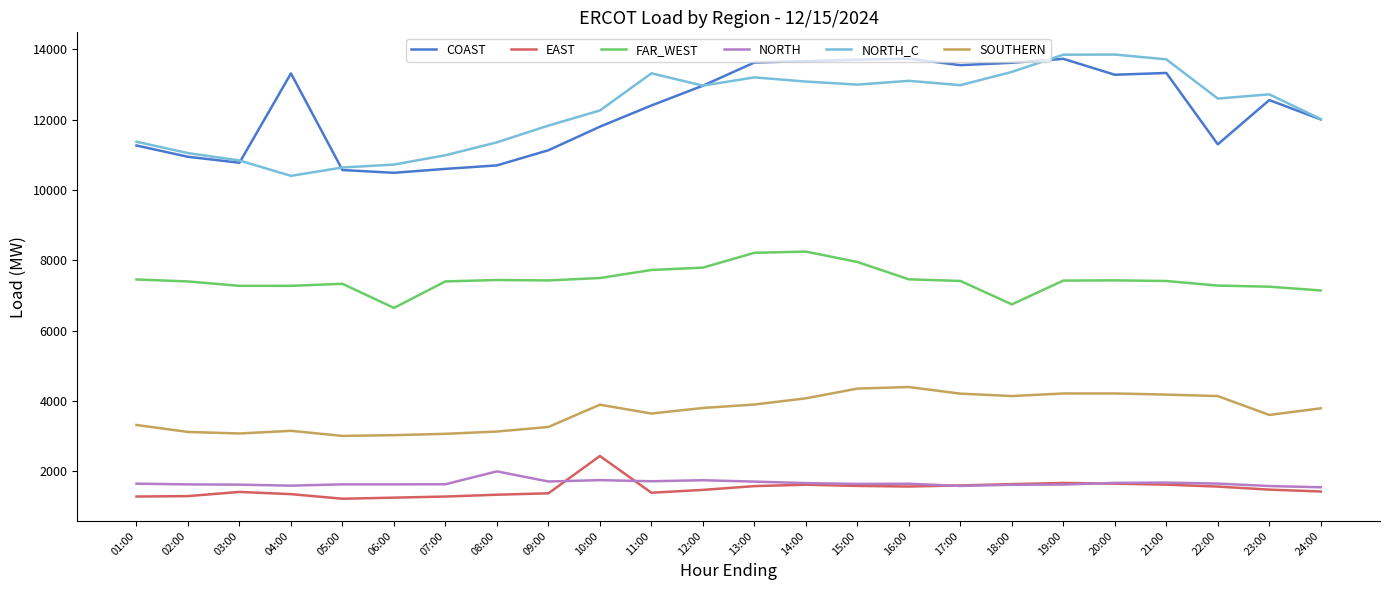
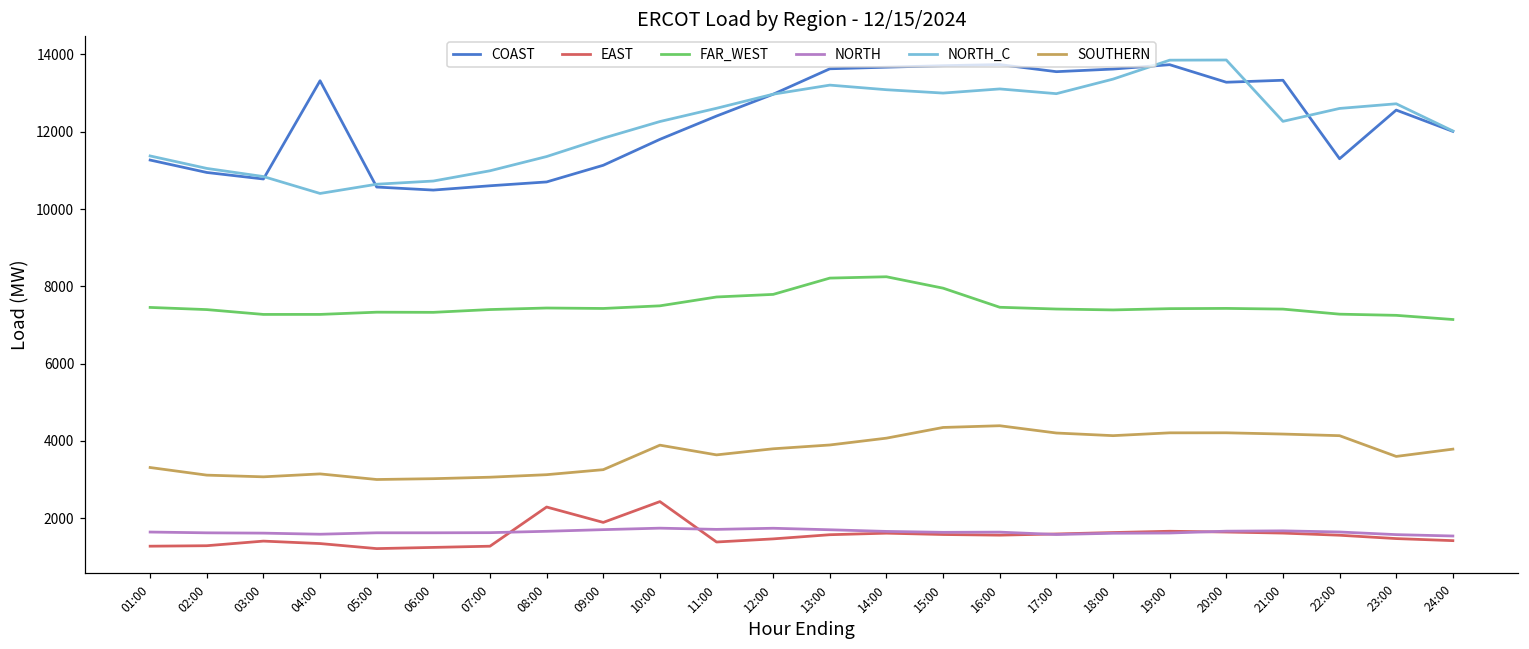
  {
    "COAST": {
      "01:00": 11300,
      "02:00": 10900,
      "04:00": 13300,
      "06:00": 10500,
      "07:00": 10600,
      "08:00": 10700,
      "09:00": 11100,
      "10:00": 11800,
      "11:00": 12400,
      "13:00": 13600,
      "17:00": 13600,
      "18:00": 13600,
      "19:00": 13700,
      "20:00": 13300,
      "21:00": 13300,
      "22:00": 11300,
      "23:00": 12600
    },
    "EAST": {
      "01:00": 1300,
      "02:00": 1300,
      "03:00": 1400,
      "04:00": 1300,
      "05:00": 1200,
      "06:00": 1200,
      "07:00": 1300,
-     "08:00": 1300,
-     "09:00": 1400,
+     "08:00": 2300,
+     "09:00": 1900,
      "10:00": 2400,
      "11:00": 1400,
      "12:00": 1500,
      "13:00": 1600,
      "16:00": 1600,
      "22:00": 1600,
      "23:00": 1500,
      "24:00": 1400
    },
    "FAR_WEST": {
      "01:00": 7500,
      "02:00": 7400,
      "03:00": 7300,
      "04:00": 7300,
      "05:00": 7300,
-     "06:00": 6600,
+     "06:00": 7300,
      "07:00": 7400,
      "08:00": 7400,
      "09:00": 7400,
      "10:00": 7500,
      "11:00": 7700,
      "12:00": 7800,
      "13:00": 8200,
      "14:00": 8200,
      "15:00": 8000,
      "16:00": 7500,
      "17:00": 7400,
-     "18:00": 6700,
+     "18:00": 7400,
      "19:00": 7400,
      "20:00": 7400,
      "21:00": 7400,
      "22:00": 7300,
      "23:00": 7200,
      "24:00": 7100
    },
    "NORTH": {
      "01:00": 1600,
      "02:00": 1600,
      "03:00": 1600,
      "04:00": 1600,
      "05:00": 1600,
      "06:00": 1600,
      "07:00": 1600,
-     "08:00": 2000,
+     "08:00": 1700,
      "09:00": 1700,
      "10:00": 1700,
      "11:00": 1700,
      "12:00": 1700,
      "13:00": 1700,
      "16:00": 1600,
      "22:00": 1600,
      "23:00": 1600,
      "24:00": 1500
    },
    "NORTH_C": {
      "01:00": 11400,
      "02:00": 11100,
      "04:00": 10400,
      "06:00": 10700,
      "07:00": 11000,
      "08:00": 11400,
      "09:00": 11800,
      "10:00": 12300,
-     "11:00": 13300,
+     "11:00": 12600,
      "13:00": 13200,
      "14:00": 13100,
      "15:00": 13000,
      "16:00": 13100,
      "17:00": 13000,
      "18:00": 13400,
      "19:00": 13900,
      "20:00": 13900,
-     "21:00": 13700,
+     "21:00": 12300,
      "22:00": 12600,
      "23:00": 12700
    },
    "SOUTHERN": {
      "01:00": 3300,
      "02:00": 3100,
      "03:00": 3100,
      "04:00": 3100,
      "05:00": 3000,
      "06:00": 3000,
      "07:00": 3100,
      "08:00": 3100,
      "09:00": 3300,
      "10:00": 3900,
      "11:00": 3600,
      "12:00": 3800,
      "13:00": 3900,
      "14:00": 4100,
      "15:00": 4300,
      "16:00": 4400,
      "17:00": 4200,
      "18:00": 4100,
      "19:00": 4200,
      "20:00": 4200,
      "21:00": 4200,
      "22:00": 4100,
      "23:00": 3600,
      "24:00": 3800
    }
  }
